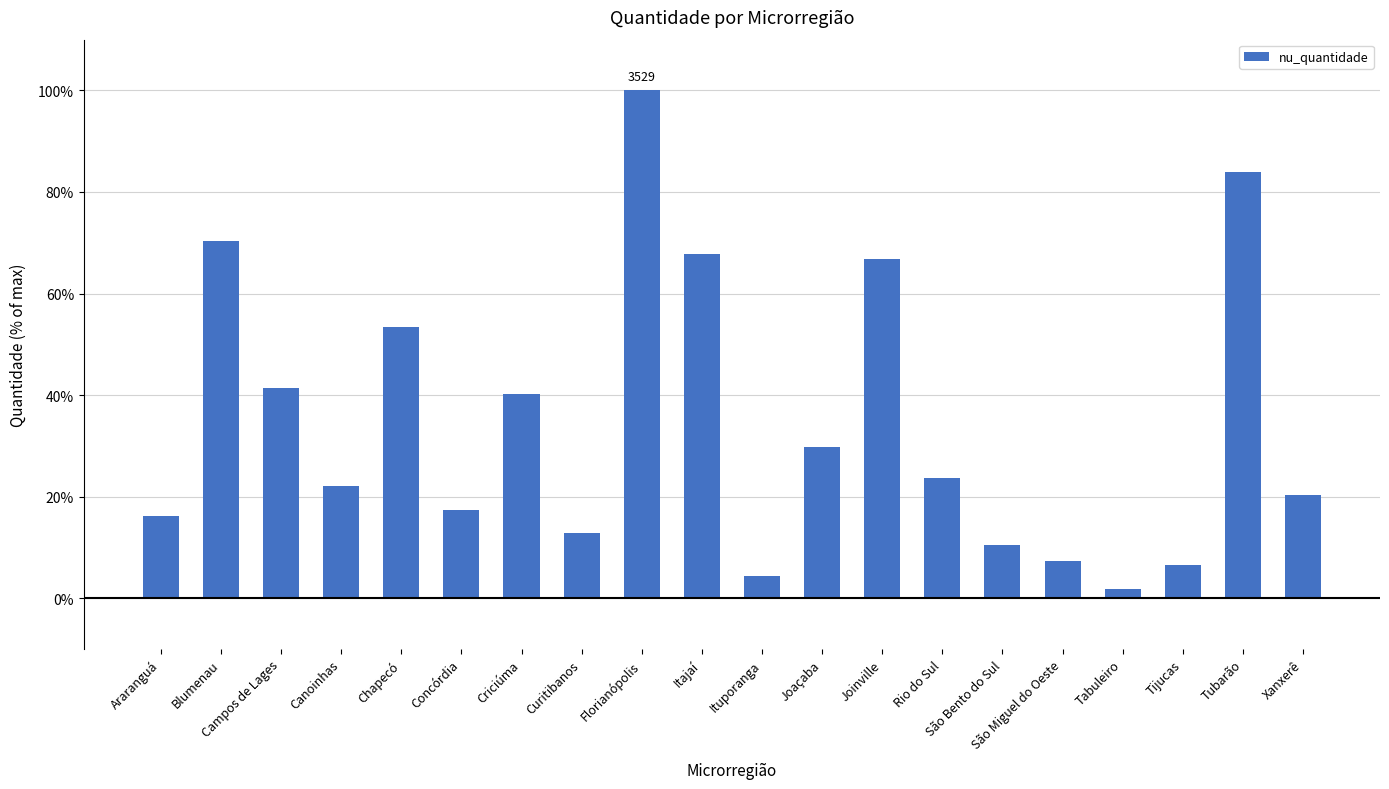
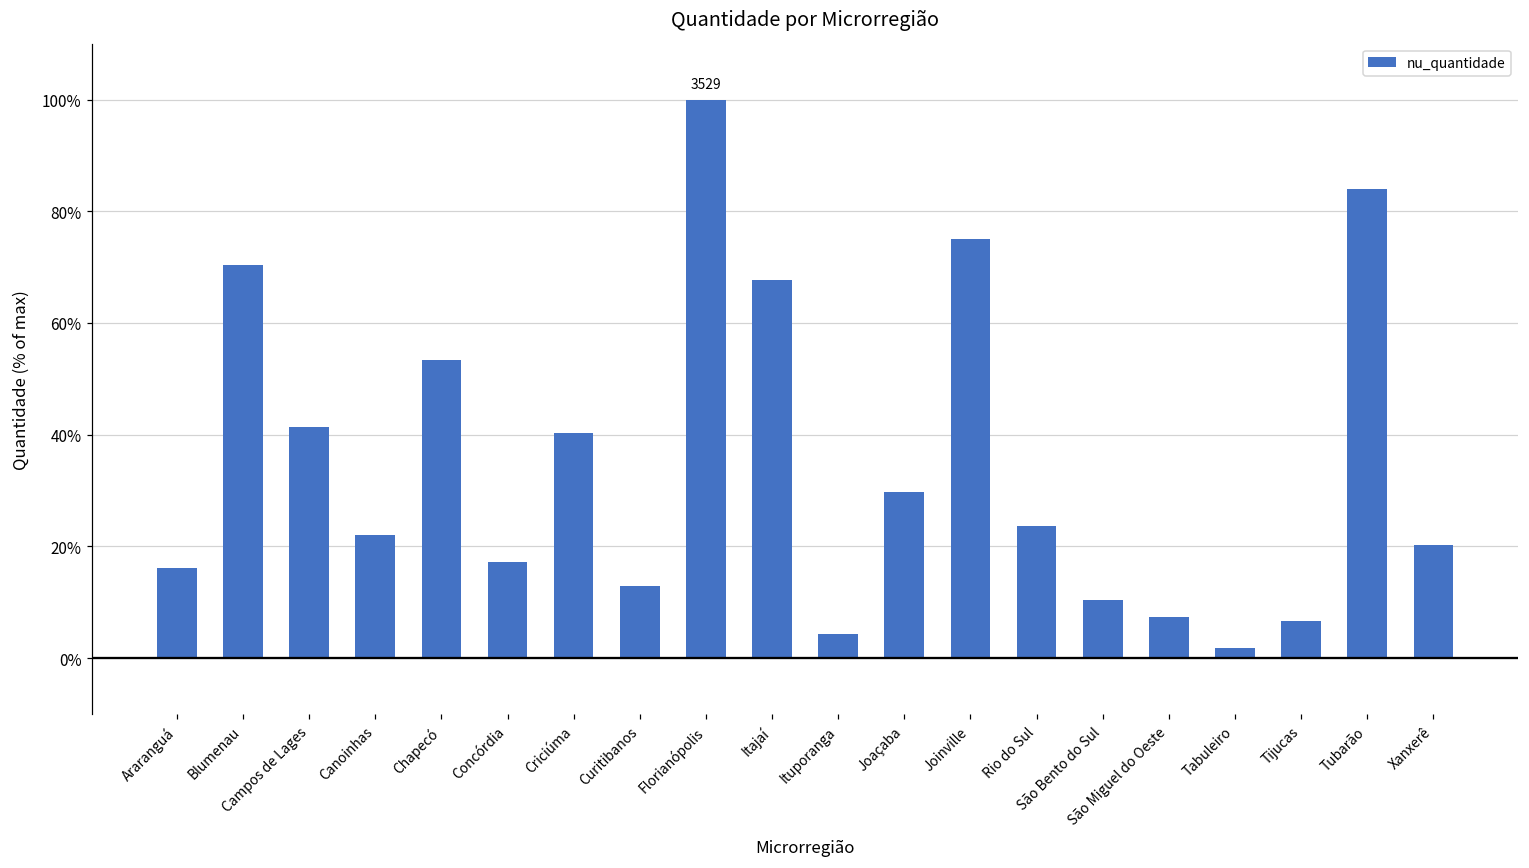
  {
    "Araranguá": "16%",
    "Blumenau": "70%",
    "Campos de Lages": "41%",
    "Canoinhas": "22%",
    "Chapecó": "53%",
    "Concórdia": "17%",
    "Criciúma": "40%",
    "Curitibanos": "13%",
    "Itajaí": "68%",
    "Ituporanga": "4%",
    "Joaçaba": "30%",
-   "Joinville": "67%",
+   "Joinville": "75%",
    "Rio do Sul": "24%",
    "São Bento do Sul": "10%",
    "São Miguel do Oeste": "7%",
    "Tabuleiro": "2%",
    "Tijucas": "7%",
    "Tubarão": "84%",
    "Xanxerê": "20%"
  }
